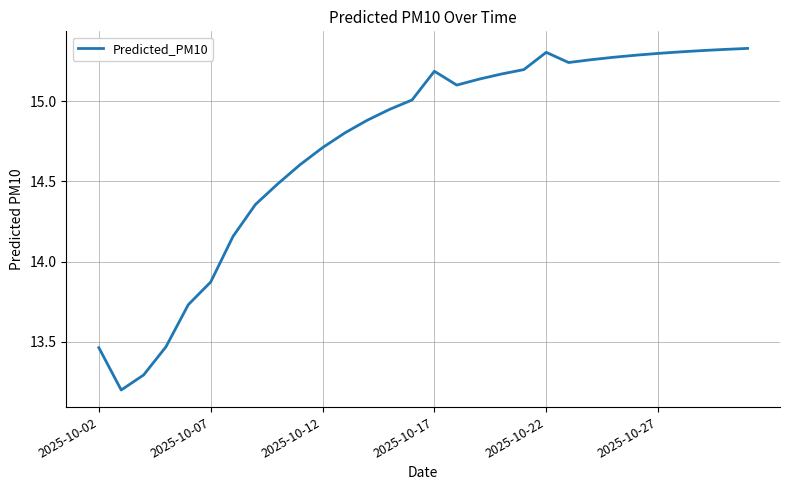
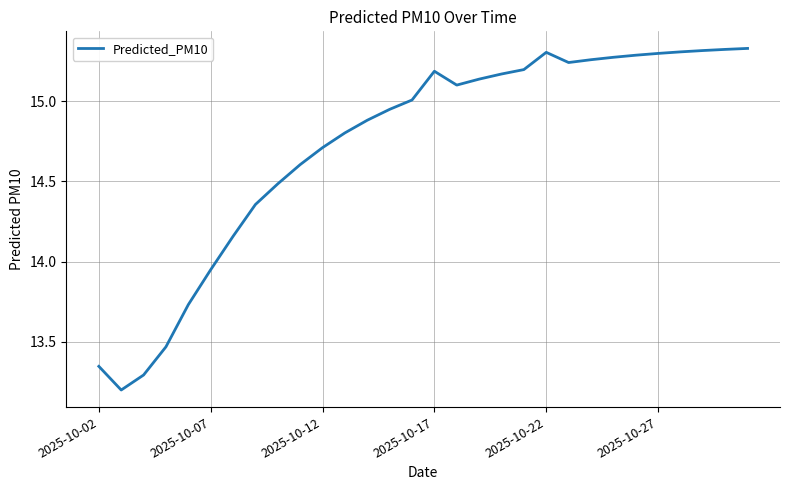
  {
-   "2025-10-02": 13.46,
-   "2025-10-07": 13.87,
+   "2025-10-02": 13.35,
+   "2025-10-07": 13.95,
    "2025-10-12": 14.71,
    "2025-10-17": 15.19,
    "2025-10-22": 15.30,
    "2025-10-27": 15.30
  }
